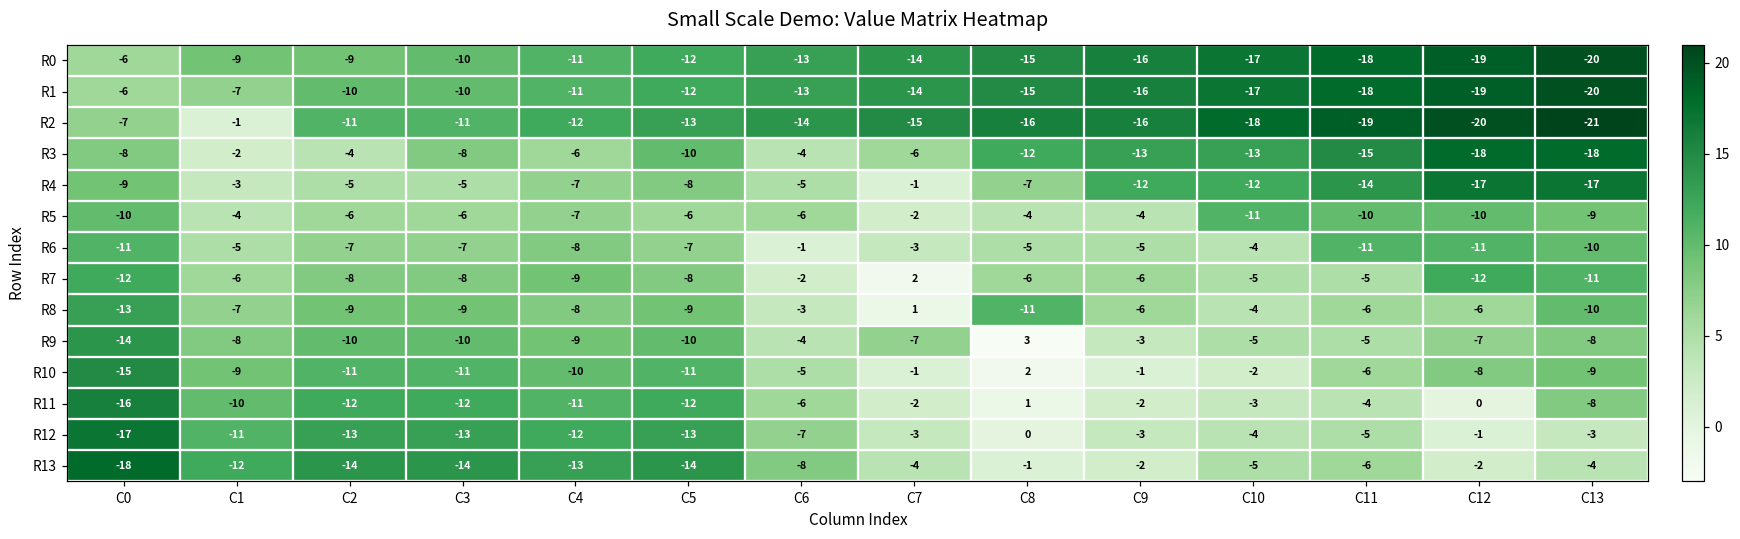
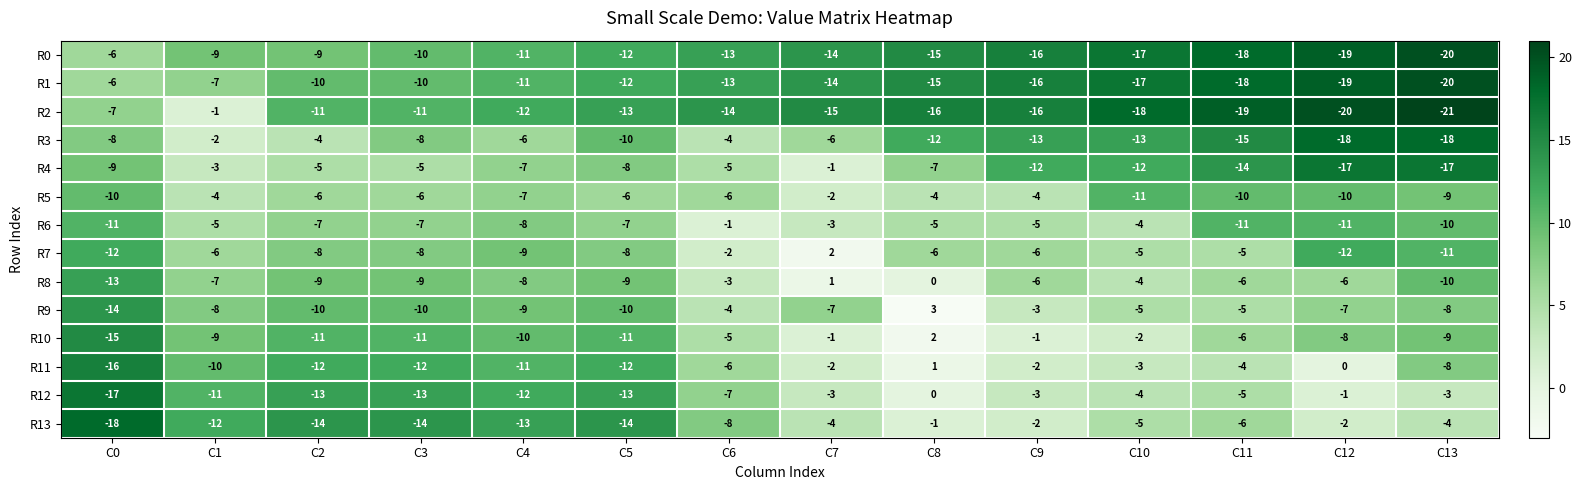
  {
    "R0": {
      "C0": -6,
      "C1": -9,
      "C2": -9,
      "C3": -10,
      "C4": -11,
      "C5": -12,
      "C6": -13,
      "C7": -14,
      "C8": -15,
      "C9": -16,
      "C10": -17,
      "C11": -18,
      "C12": -19,
      "C13": -20
    },
    "R1": {
      "C0": -6,
      "C1": -7,
      "C2": -10,
      "C3": -10,
      "C4": -11,
      "C5": -12,
      "C6": -13,
      "C7": -14,
      "C8": -15,
      "C9": -16,
      "C10": -17,
      "C11": -18,
      "C12": -19,
      "C13": -20
    },
    "R2": {
      "C0": -7,
      "C1": -1,
      "C2": -11,
      "C3": -11,
      "C4": -12,
      "C5": -13,
      "C6": -14,
      "C7": -15,
      "C8": -16,
      "C9": -16,
      "C10": -18,
      "C11": -19,
      "C12": -20,
      "C13": -21
    },
    "R3": {
      "C0": -8,
      "C1": -2,
      "C2": -4,
      "C3": -8,
      "C4": -6,
      "C5": -10,
      "C6": -4,
      "C7": -6,
      "C8": -12,
      "C9": -13,
      "C10": -13,
      "C11": -15,
      "C12": -18,
      "C13": -18
    },
    "R4": {
      "C0": -9,
      "C1": -3,
      "C2": -5,
      "C3": -5,
      "C4": -7,
      "C5": -8,
      "C6": -5,
      "C7": -1,
      "C8": -7,
      "C9": -12,
      "C10": -12,
      "C11": -14,
      "C12": -17,
      "C13": -17
    },
    "R5": {
      "C0": -10,
      "C1": -4,
      "C2": -6,
      "C3": -6,
      "C4": -7,
      "C5": -6,
      "C6": -6,
      "C7": -2,
      "C8": -4,
      "C9": -4,
      "C10": -11,
      "C11": -10,
      "C12": -10,
      "C13": -9
    },
    "R6": {
      "C0": -11,
      "C1": -5,
      "C2": -7,
      "C3": -7,
      "C4": -8,
      "C5": -7,
      "C6": -1,
      "C7": -3,
      "C8": -5,
      "C9": -5,
      "C10": -4,
      "C11": -11,
      "C12": -11,
      "C13": -10
    },
    "R7": {
      "C0": -12,
      "C1": -6,
      "C2": -8,
      "C3": -8,
      "C4": -9,
      "C5": -8,
      "C6": -2,
      "C7": 2,
      "C8": -6,
      "C9": -6,
      "C10": -5,
      "C11": -5,
      "C12": -12,
      "C13": -11
    },
    "R8": {
      "C0": -13,
      "C1": -7,
      "C2": -9,
      "C3": -9,
      "C4": -8,
      "C5": -9,
      "C6": -3,
      "C7": 1,
-     "C8": -11,
+     "C8": 0,
      "C9": -6,
      "C10": -4,
      "C11": -6,
      "C12": -6,
      "C13": -10
    },
    "R9": {
      "C0": -14,
      "C1": -8,
      "C2": -10,
      "C3": -10,
      "C4": -9,
      "C5": -10,
      "C6": -4,
      "C7": -7,
      "C8": 3,
      "C9": -3,
      "C10": -5,
      "C11": -5,
      "C12": -7,
      "C13": -8
    },
    "R10": {
      "C0": -15,
      "C1": -9,
      "C2": -11,
      "C3": -11,
      "C4": -10,
      "C5": -11,
      "C6": -5,
      "C7": -1,
      "C8": 2,
      "C9": -1,
      "C10": -2,
      "C11": -6,
      "C12": -8,
      "C13": -9
    },
    "R11": {
      "C0": -16,
      "C1": -10,
      "C2": -12,
      "C3": -12,
      "C4": -11,
      "C5": -12,
      "C6": -6,
      "C7": -2,
      "C8": 1,
      "C9": -2,
      "C10": -3,
      "C11": -4,
      "C12": 0,
      "C13": -8
    },
    "R12": {
      "C0": -17,
      "C1": -11,
      "C2": -13,
      "C3": -13,
      "C4": -12,
      "C5": -13,
      "C6": -7,
      "C7": -3,
      "C8": 0,
      "C9": -3,
      "C10": -4,
      "C11": -5,
      "C12": -1,
      "C13": -3
    },
    "R13": {
      "C0": -18,
      "C1": -12,
      "C2": -14,
      "C3": -14,
      "C4": -13,
      "C5": -14,
      "C6": -8,
      "C7": -4,
      "C8": -1,
      "C9": -2,
      "C10": -5,
      "C11": -6,
      "C12": -2,
      "C13": -4
    }
  }
